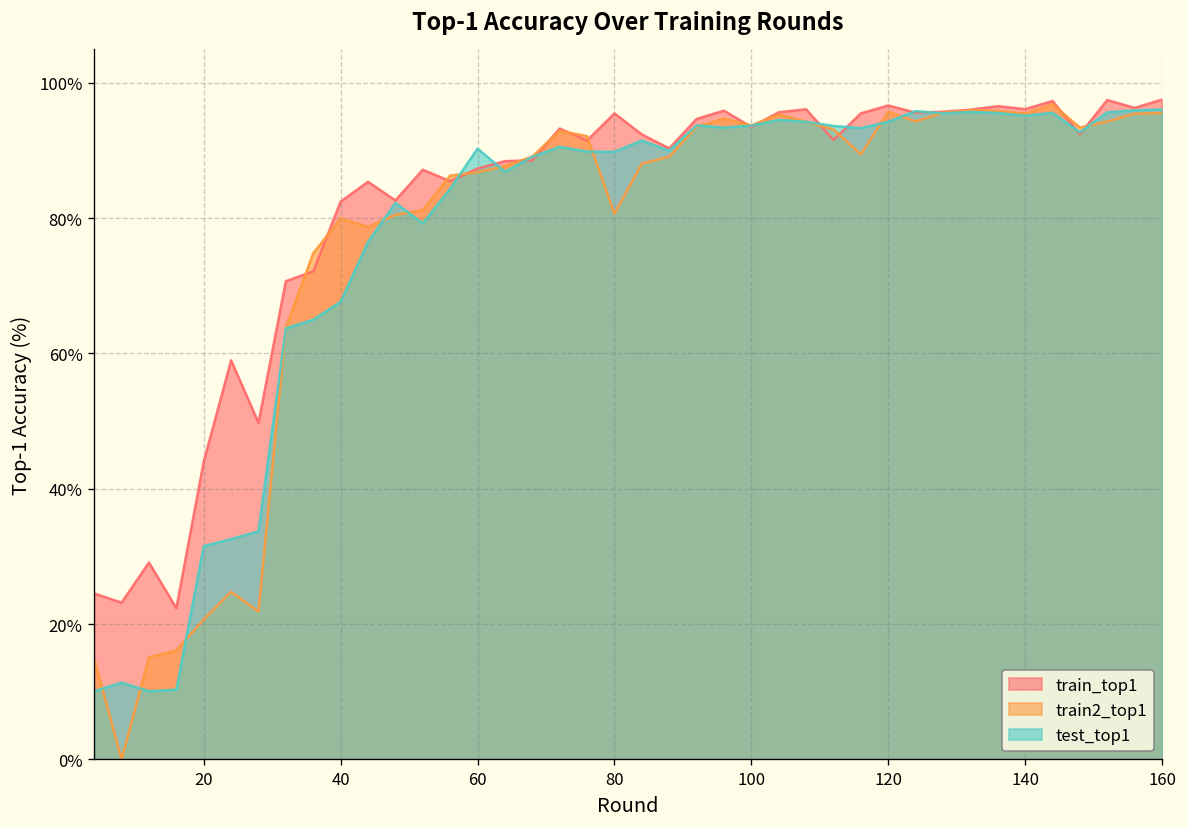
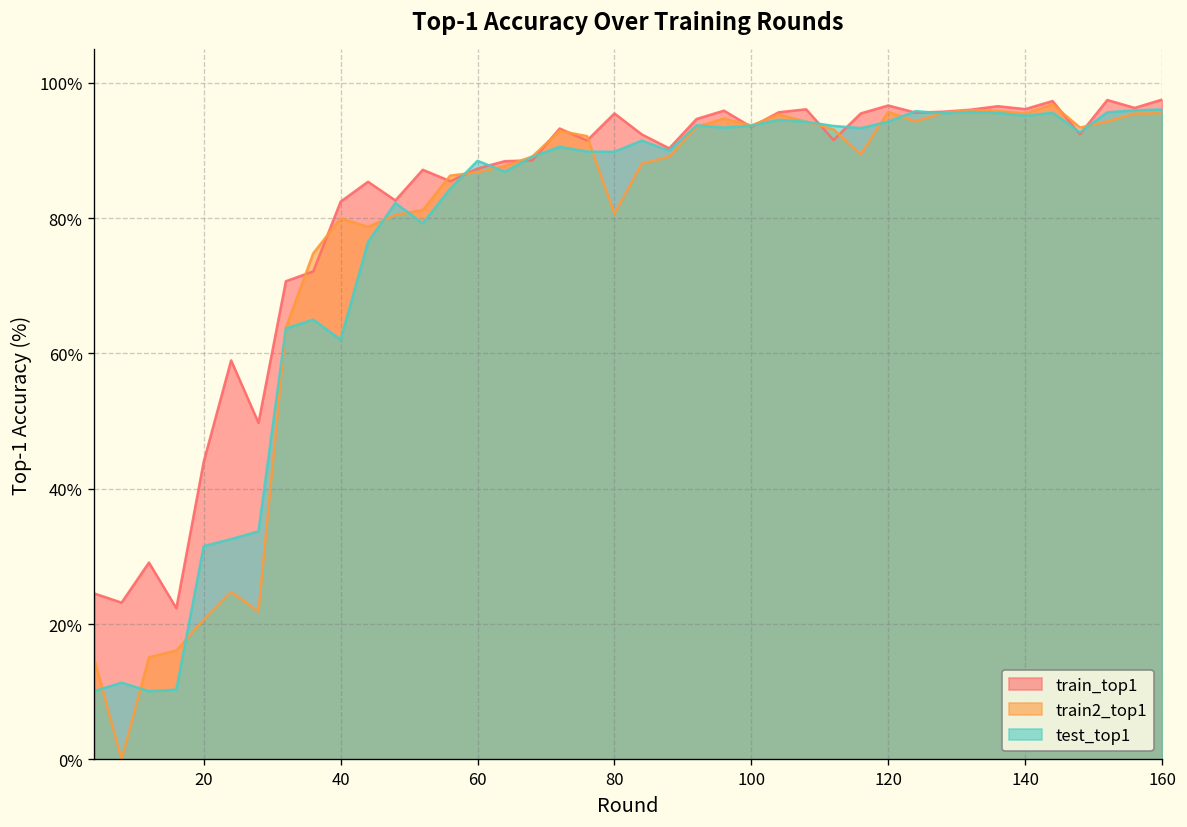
  {
    "train_top1": {
      "20": "44%",
      "40": "82%",
      "60": "87%",
      "80": "95%",
      "120": "97%",
      "140": "96%",
      "160": "98%"
    },
    "train2_top1": {
      "20": "21%",
      "40": "80%",
      "60": "87%",
      "80": "81%",
      "120": "96%",
      "160": "96%"
    },
    "test_top1": {
      "20": "32%",
-     "40": "68%",
-     "60": "90%",
+     "40": "62%",
+     "60": "88%",
      "80": "90%",
      "120": "94%",
      "160": "96%"
    }
  }
